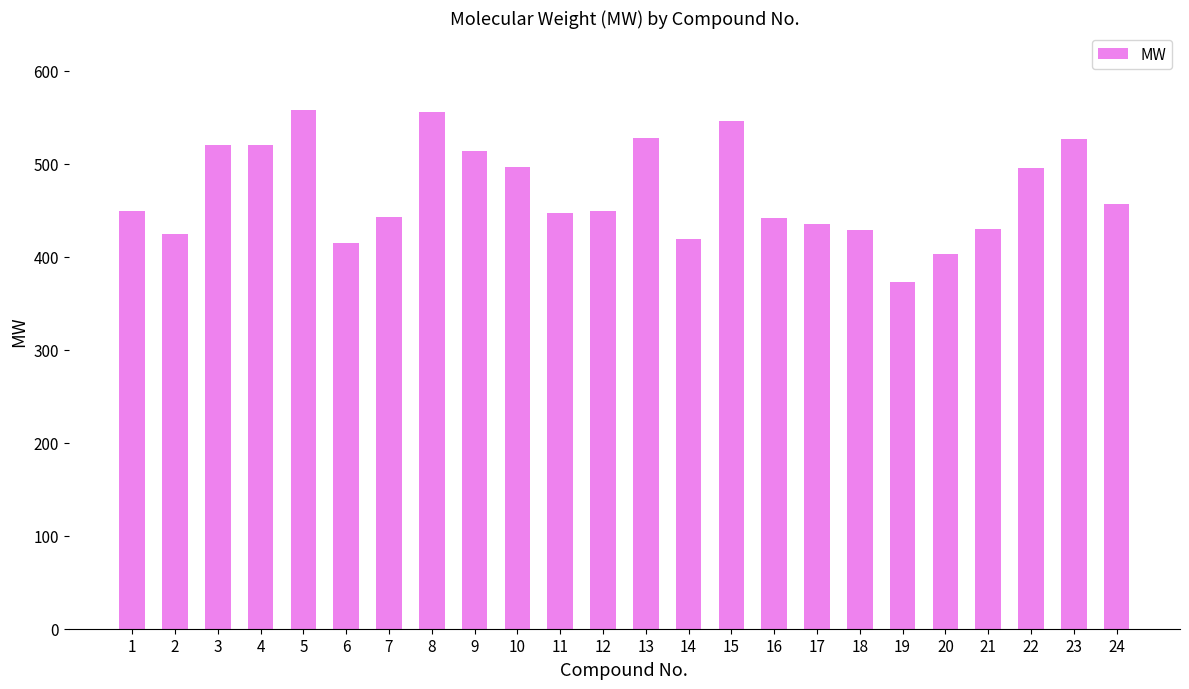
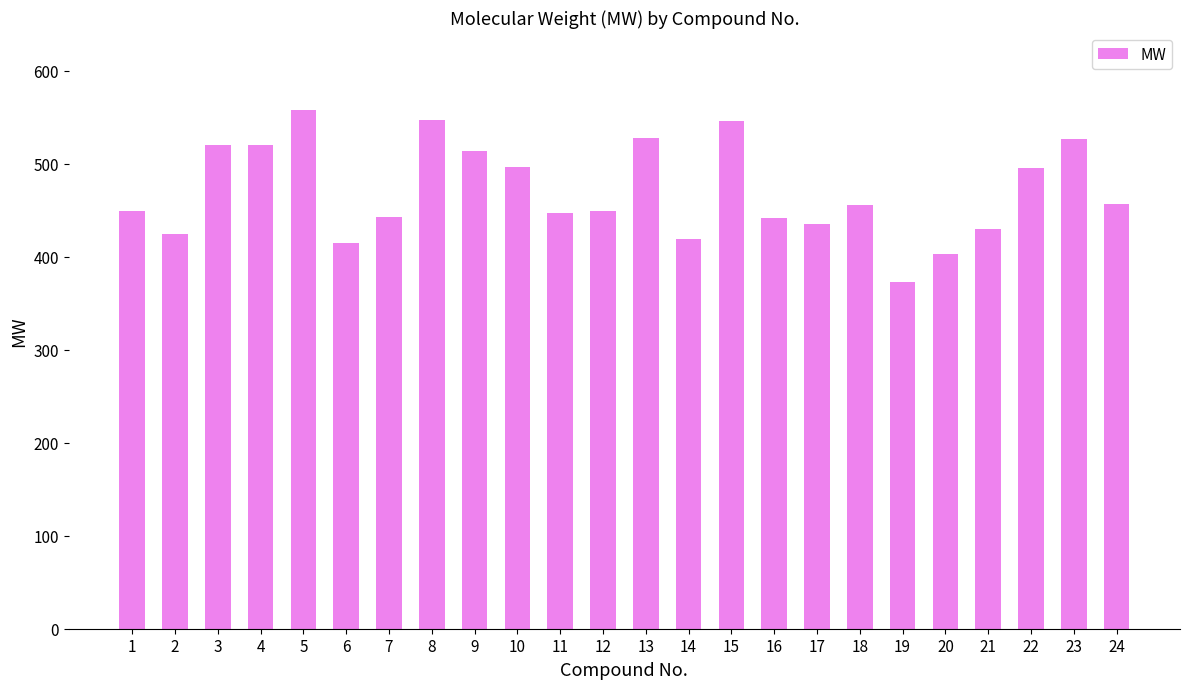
  {
    "1": 450,
    "2": 420,
    "3": 520,
    "4": 520,
    "5": 560,
    "6": 410,
    "7": 440,
-   "8": 560,
+   "8": 550,
    "9": 510,
    "10": 500,
    "11": 450,
    "12": 450,
    "13": 530,
    "14": 420,
    "15": 550,
    "16": 440,
    "17": 430,
-   "18": 430,
+   "18": 460,
    "19": 370,
    "20": 400,
    "21": 430,
    "22": 500,
    "23": 530,
    "24": 460
  }
